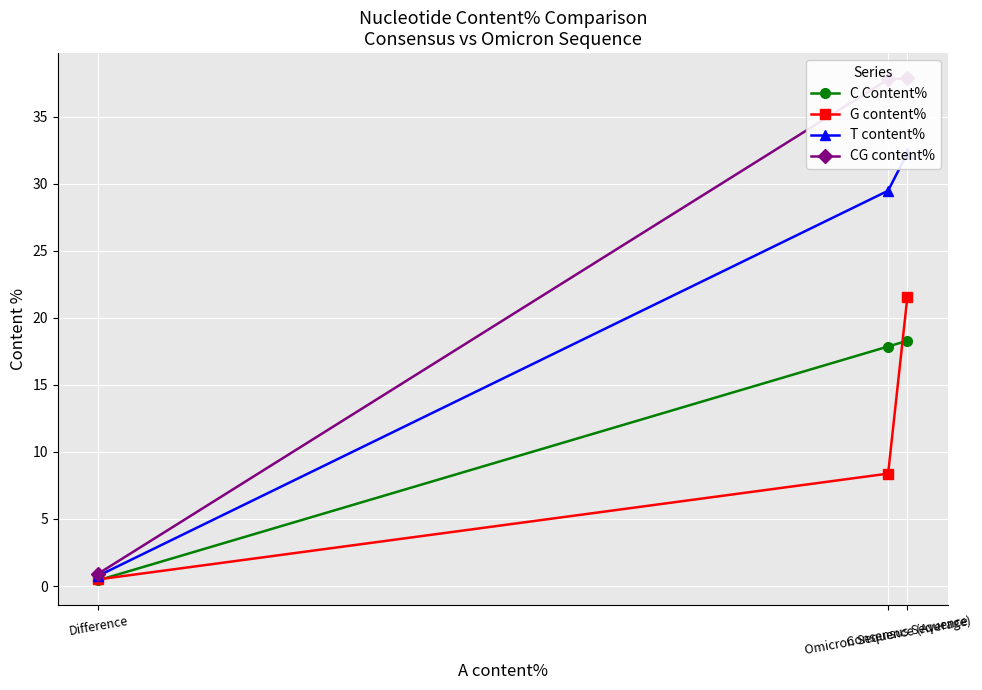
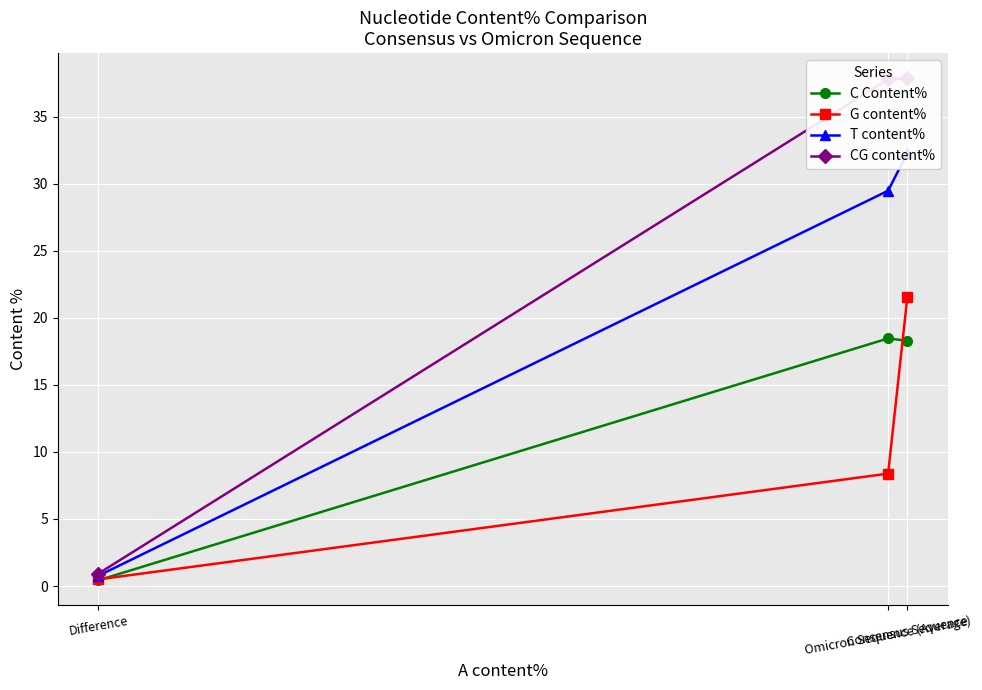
  {
    "C Content%": {
-     "Omicron Sequence (Average)": 17.9,
+     "Omicron Sequence (Average)": 18.5,
      "Consensus Sequence": 18.3
    },
    "G content%": {
      "Omicron Sequence (Average)": 8.4,
      "Consensus Sequence": 21.5
    },
    "T content%": {
      "Omicron Sequence (Average)": 29.5
    }
  }
